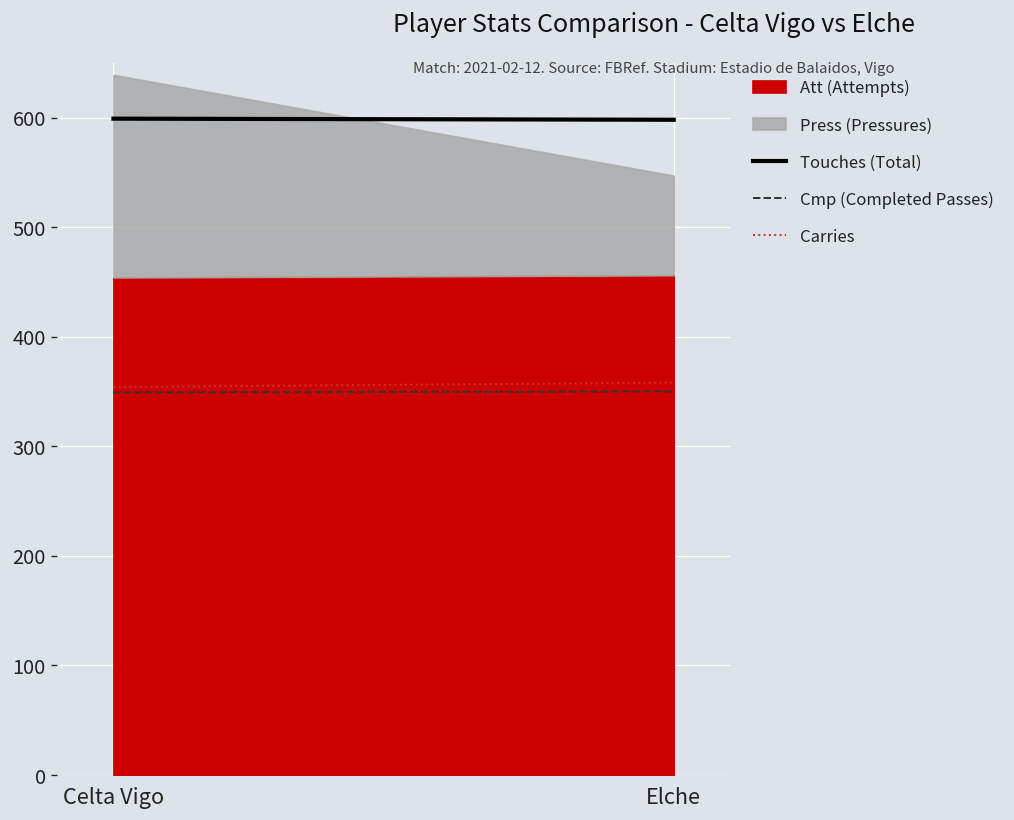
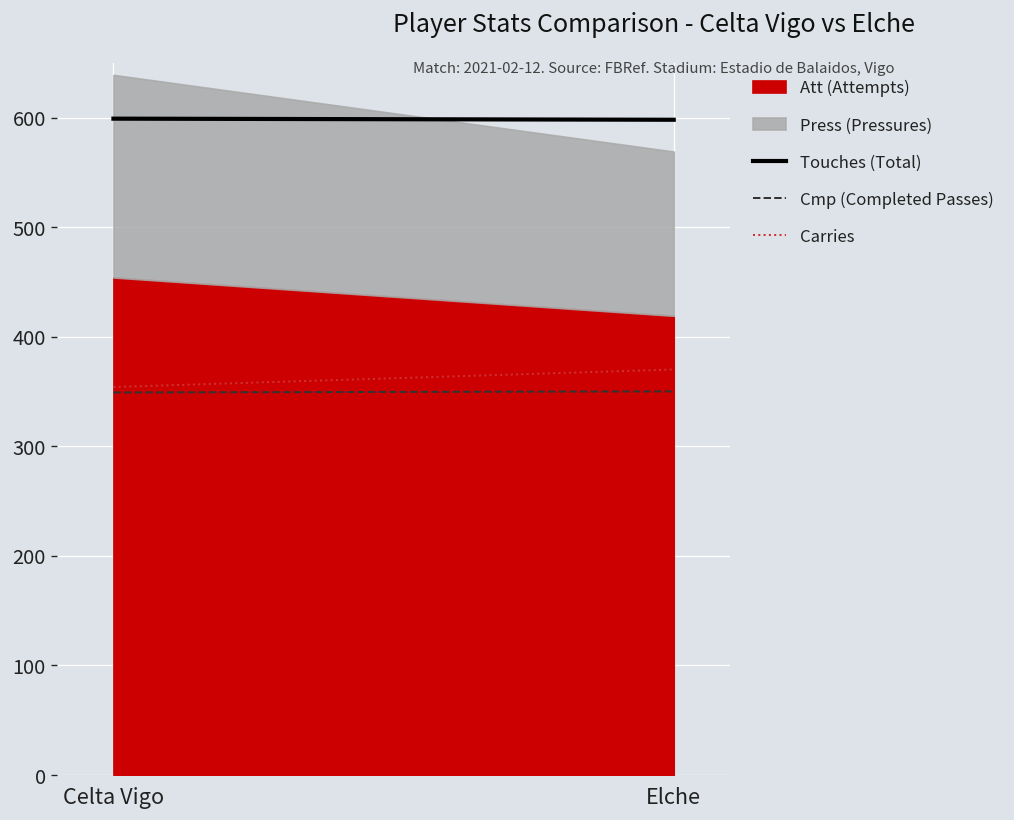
  {
    "Touches (Total)": {
      "Celta Vigo": 600,
      "Elche": 600
    },
    "Att (Attempts)": {
      "Celta Vigo": 450,
-     "Elche": 460
+     "Elche": 420
    },
    "Cmp (Completed Passes)": {
      "Celta Vigo": 350,
      "Elche": 350
    },
    "Press (Pressures)": {
      "Celta Vigo": 190,
-     "Elche": 90
+     "Elche": 150
    },
    "Carries": {
      "Celta Vigo": 350,
-     "Elche": 360
+     "Elche": 370
    }
  }
